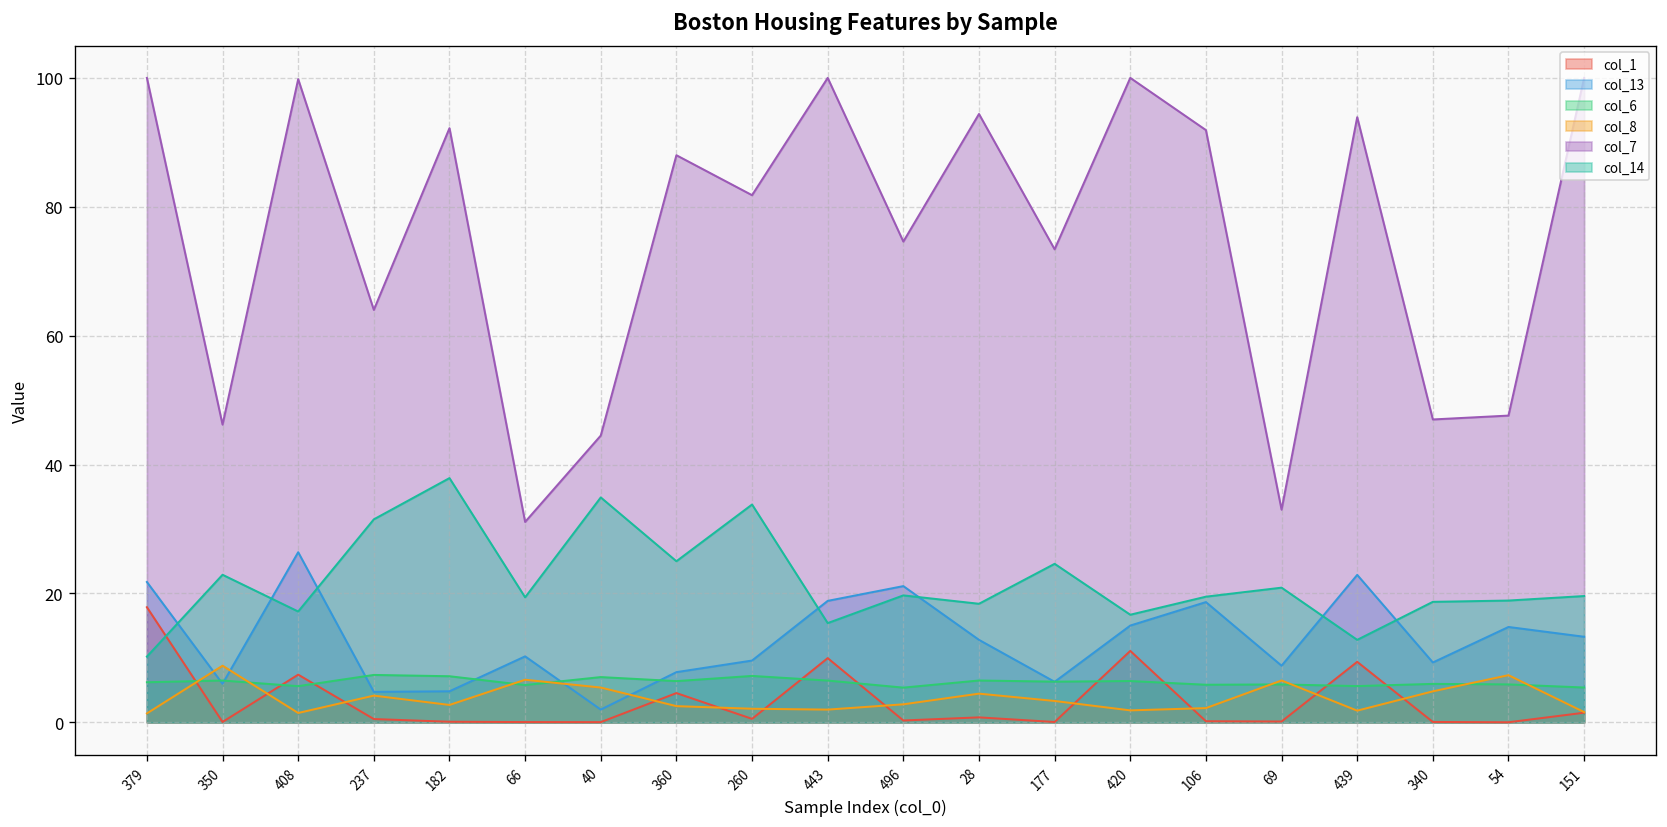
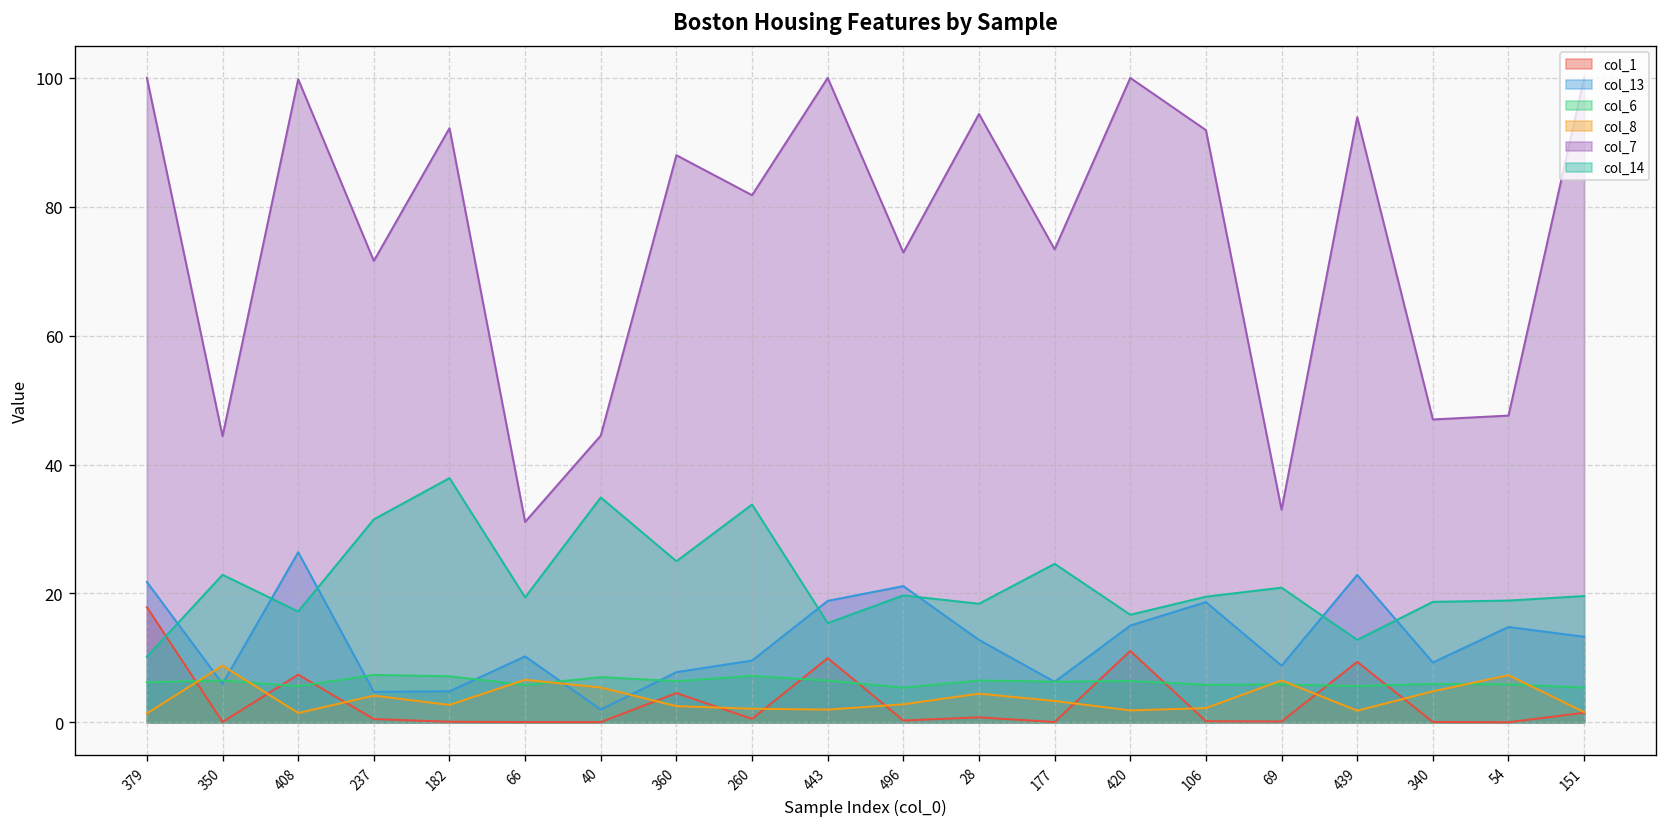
  {
    "col_7": {
      "379": 100,
-     "350": 46,
+     "350": 44,
      "408": 100,
-     "237": 64,
+     "237": 72,
      "182": 92,
      "66": 31,
      "40": 45,
      "360": 88,
      "260": 82,
      "443": 100,
-     "496": 75,
+     "496": 73,
      "28": 94,
      "177": 73,
      "420": 100,
      "106": 92,
      "69": 33,
      "439": 94,
      "340": 47,
      "54": 48
    }
  }
